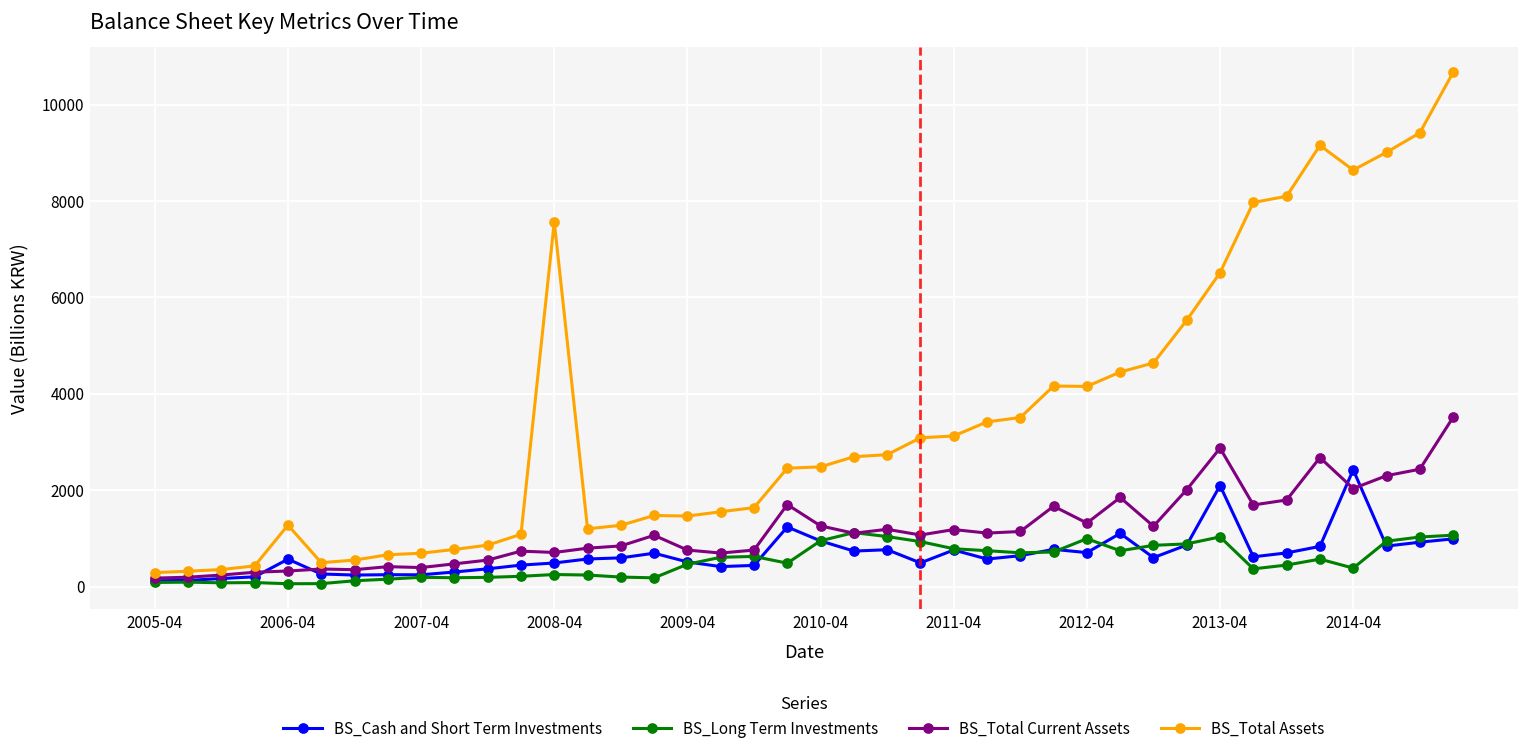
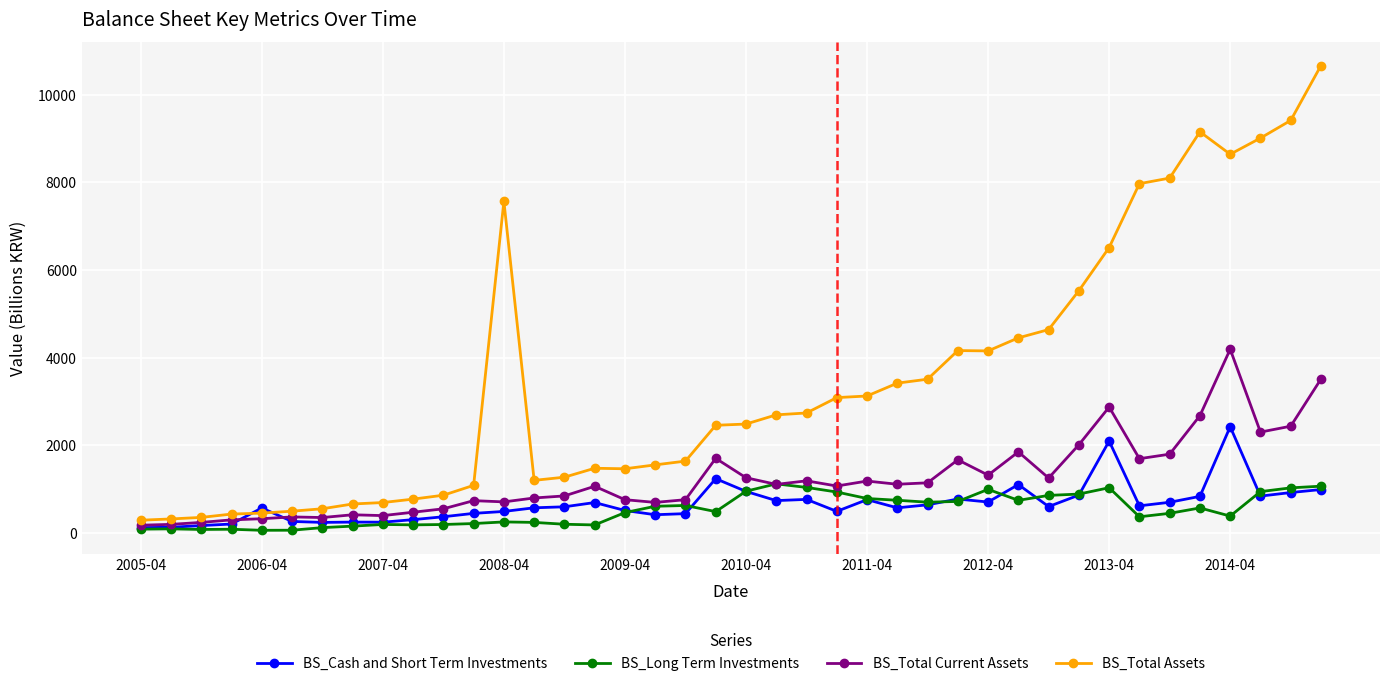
  {
    "BS_Cash and Short Term Investments": {
      "2006-04": 600,
      "2008-04": 500,
      "2012-04": 700,
      "2013-04": 2100,
      "2014-04": 2400
    },
    "BS_Long Term Investments": {
      "2006-04": 100,
      "2008-04": 300,
      "2012-04": 1000,
      "2013-04": 1000,
      "2014-04": 400
    },
    "BS_Total Current Assets": {
      "2006-04": 300,
      "2007-04": 400,
      "2008-04": 700,
      "2009-04": 800,
      "2010-04": 1300,
      "2011-04": 1200,
      "2012-04": 1300,
      "2013-04": 2900,
-     "2014-04": 2000
+     "2014-04": 4200
    },
    "BS_Total Assets": {
      "2005-04": 300,
-     "2006-04": 1300,
+     "2006-04": 500,
      "2007-04": 700,
      "2008-04": 7600,
      "2009-04": 1500,
      "2010-04": 2500,
      "2011-04": 3100,
      "2012-04": 4200,
      "2013-04": 6500,
      "2014-04": 8600
    }
  }
